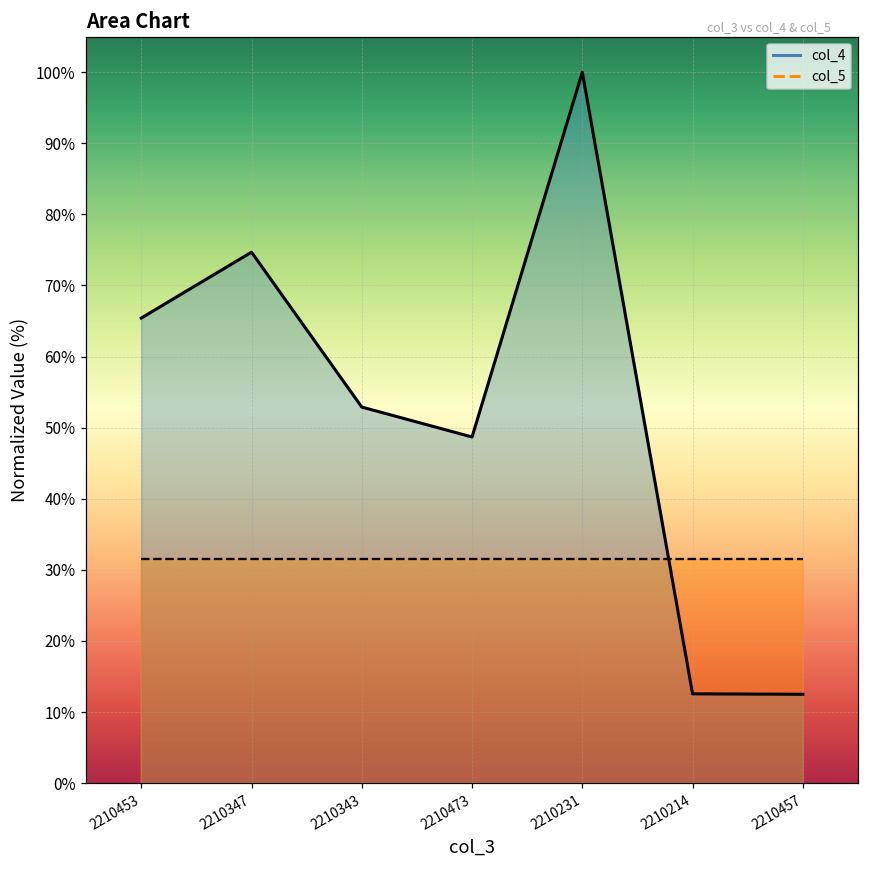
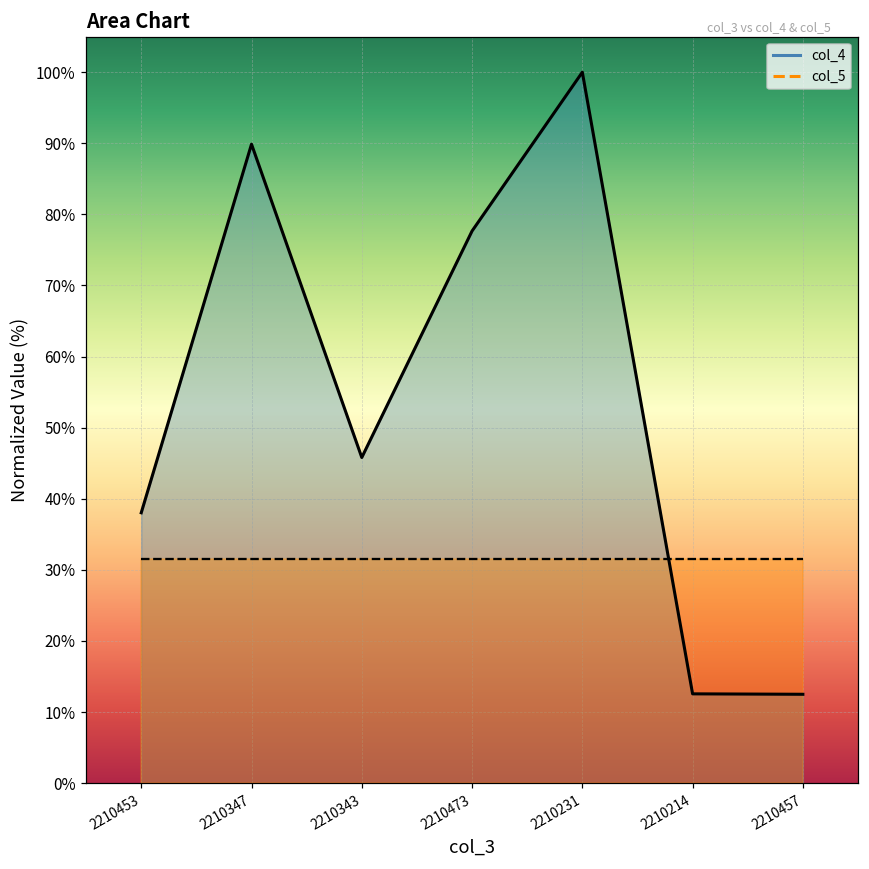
  {
    "col_4": {
-     "2210453": "65%",
-     "2210347": "75%",
-     "2210343": "53%",
-     "2210473": "49%",
+     "2210453": "38%",
+     "2210347": "90%",
+     "2210343": "46%",
+     "2210473": "78%",
      "2210231": "100%",
      "2210214": "13%",
      "2210457": "13%"
    },
    "col_5": {
      "2210453": "32%",
      "2210347": "32%",
      "2210343": "32%",
      "2210473": "32%",
      "2210231": "32%",
      "2210214": "32%",
      "2210457": "32%"
    }
  }
